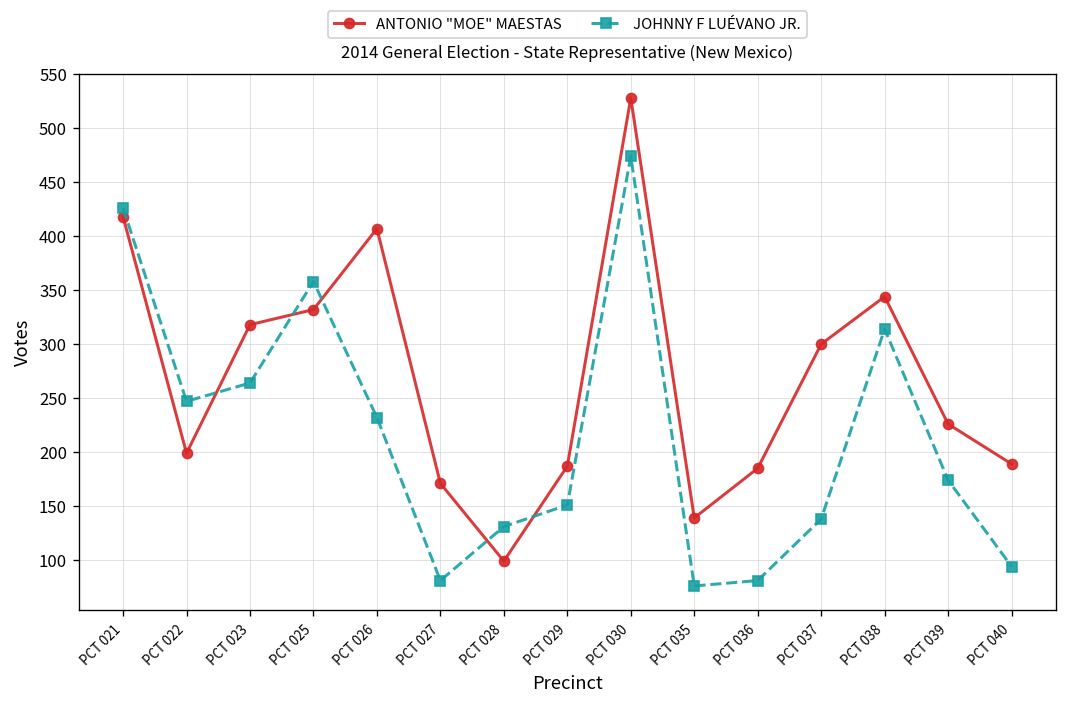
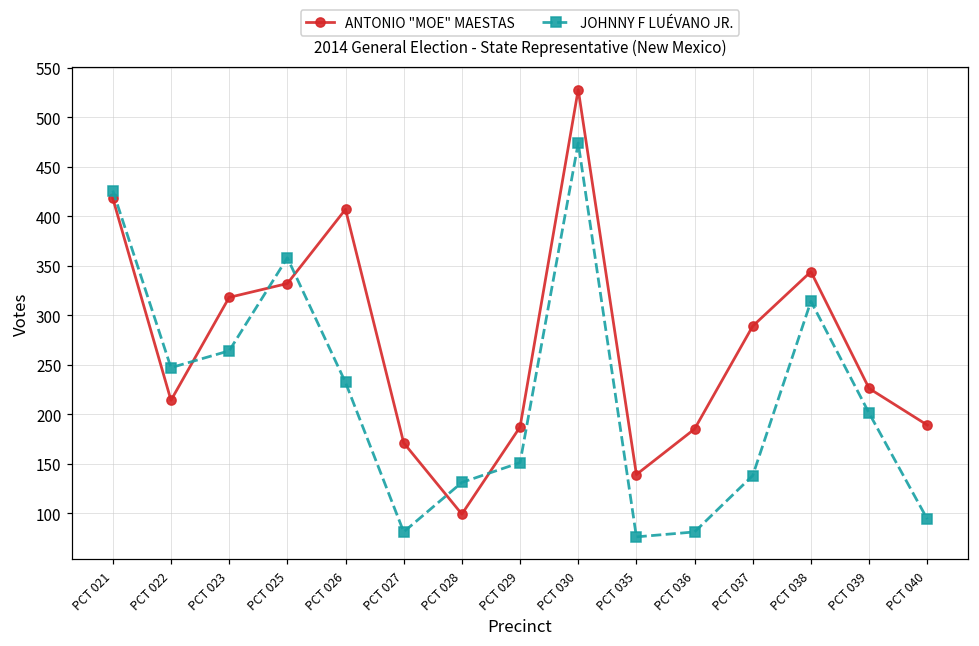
  {
    "ANTONIO \"MOE\" MAESTAS": {
      "PCT 021": 420,
-     "PCT 022": 200,
+     "PCT 022": 210,
      "PCT 023": 320,
      "PCT 025": 330,
      "PCT 026": 410,
      "PCT 027": 170,
      "PCT 028": 100,
      "PCT 029": 190,
      "PCT 030": 530,
      "PCT 035": 140,
      "PCT 036": 190,
-     "PCT 037": 300,
+     "PCT 037": 290,
      "PCT 038": 340,
      "PCT 039": 230,
      "PCT 040": 190
    },
    "JOHNNY F LUÉVANO JR.": {
      "PCT 021": 430,
      "PCT 022": 250,
      "PCT 023": 260,
      "PCT 025": 360,
      "PCT 026": 230,
      "PCT 027": 80,
      "PCT 028": 130,
      "PCT 029": 150,
      "PCT 030": 470,
      "PCT 035": 80,
      "PCT 036": 80,
      "PCT 037": 140,
      "PCT 038": 310,
-     "PCT 039": 170,
+     "PCT 039": 200,
      "PCT 040": 90
    }
  }
